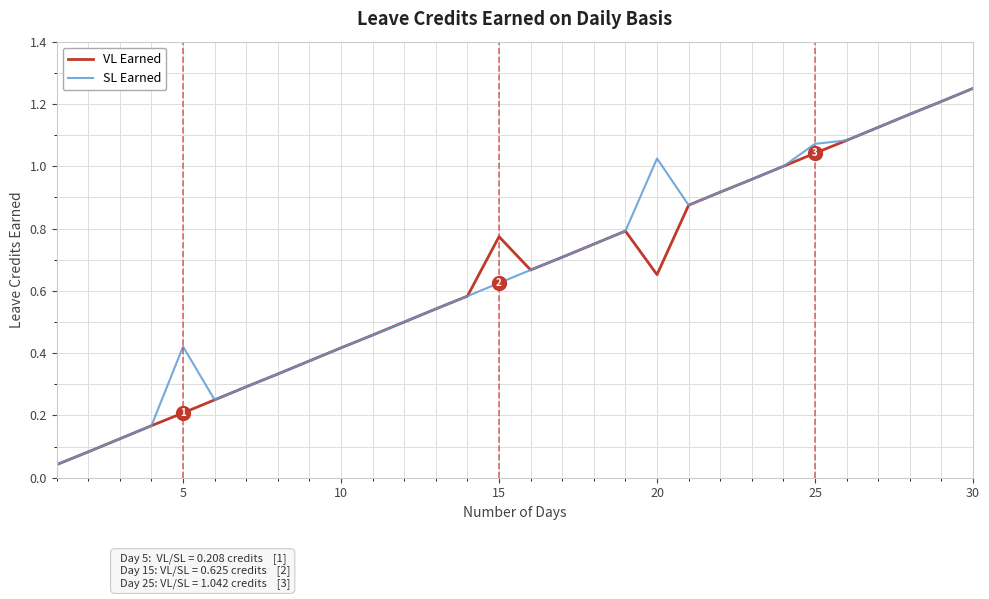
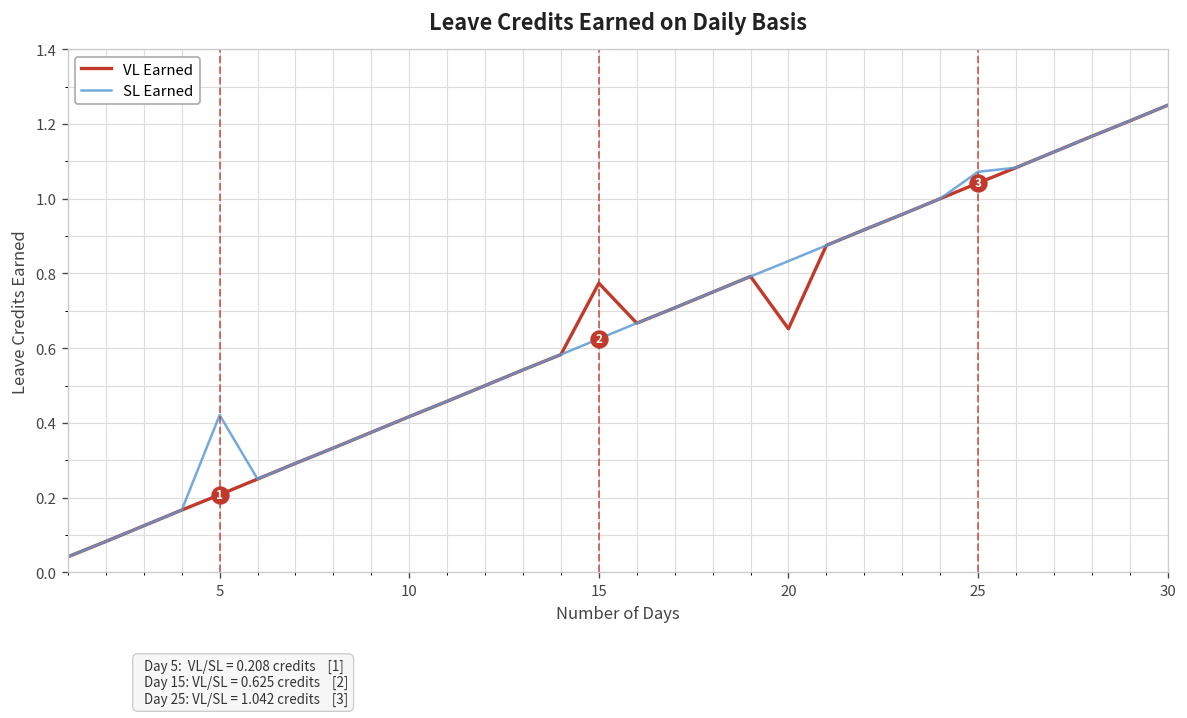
  {
    "SL Earned": {
      "5": 0.42,
-     "20": 1.03,
+     "20": 0.83,
      "25": 1.07
    }
  }
